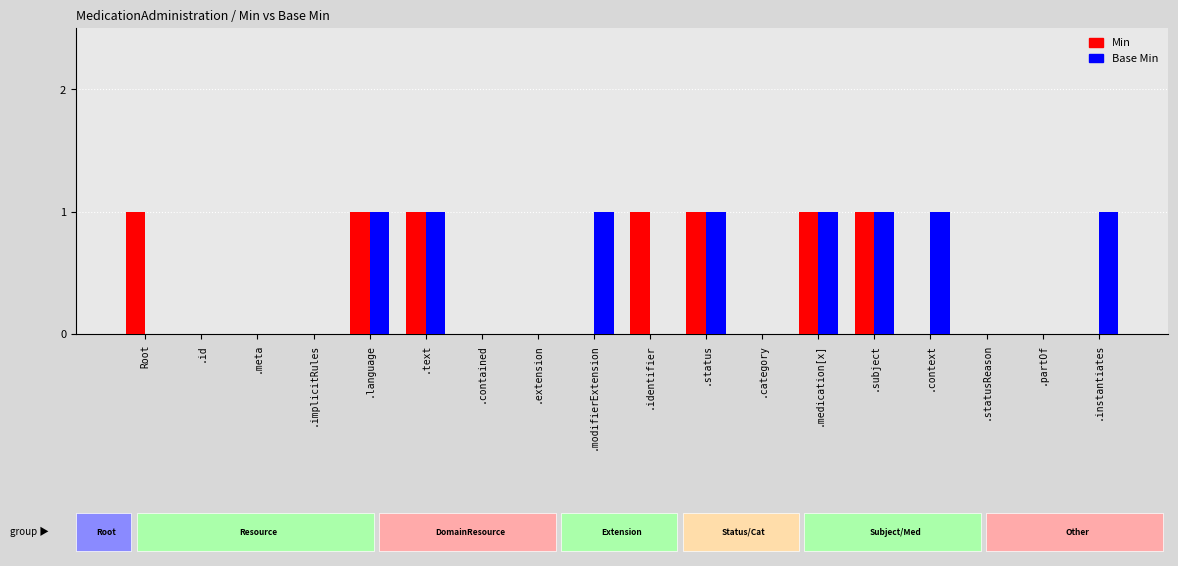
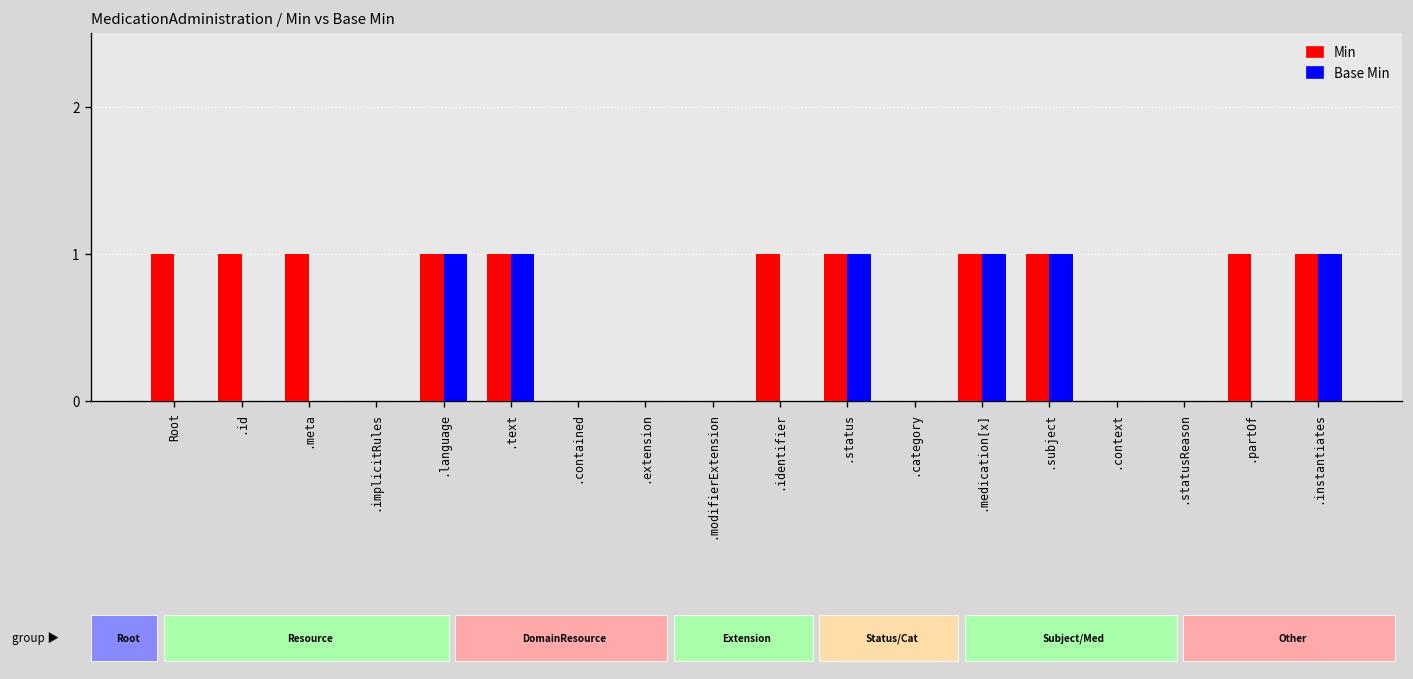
  {
    "Min": {
      "Root": 1,
-     ".id": 0,
-     ".meta": 0,
+     ".id": 1,
+     ".meta": 1,
      ".implicitRules": 0,
      ".language": 1,
      ".text": 1,
      ".contained": 0,
      ".extension": 0,
      ".modifierExtension": 0,
      ".identifier": 1,
      ".status": 1,
      ".category": 0,
      ".medication[x]": 1,
      ".subject": 1,
      ".context": 0,
      ".statusReason": 0,
-     ".partOf": 0,
-     ".instantiates": 0
+     ".partOf": 1,
+     ".instantiates": 1
    },
    "Base Min": {
      "Root": 0,
      ".id": 0,
      ".meta": 0,
      ".implicitRules": 0,
      ".language": 1,
      ".text": 1,
      ".contained": 0,
      ".extension": 0,
-     ".modifierExtension": 1,
+     ".modifierExtension": 0,
      ".identifier": 0,
      ".status": 1,
      ".category": 0,
      ".medication[x]": 1,
      ".subject": 1,
-     ".context": 1,
+     ".context": 0,
      ".statusReason": 0,
      ".partOf": 0,
      ".instantiates": 1
    }
  }
